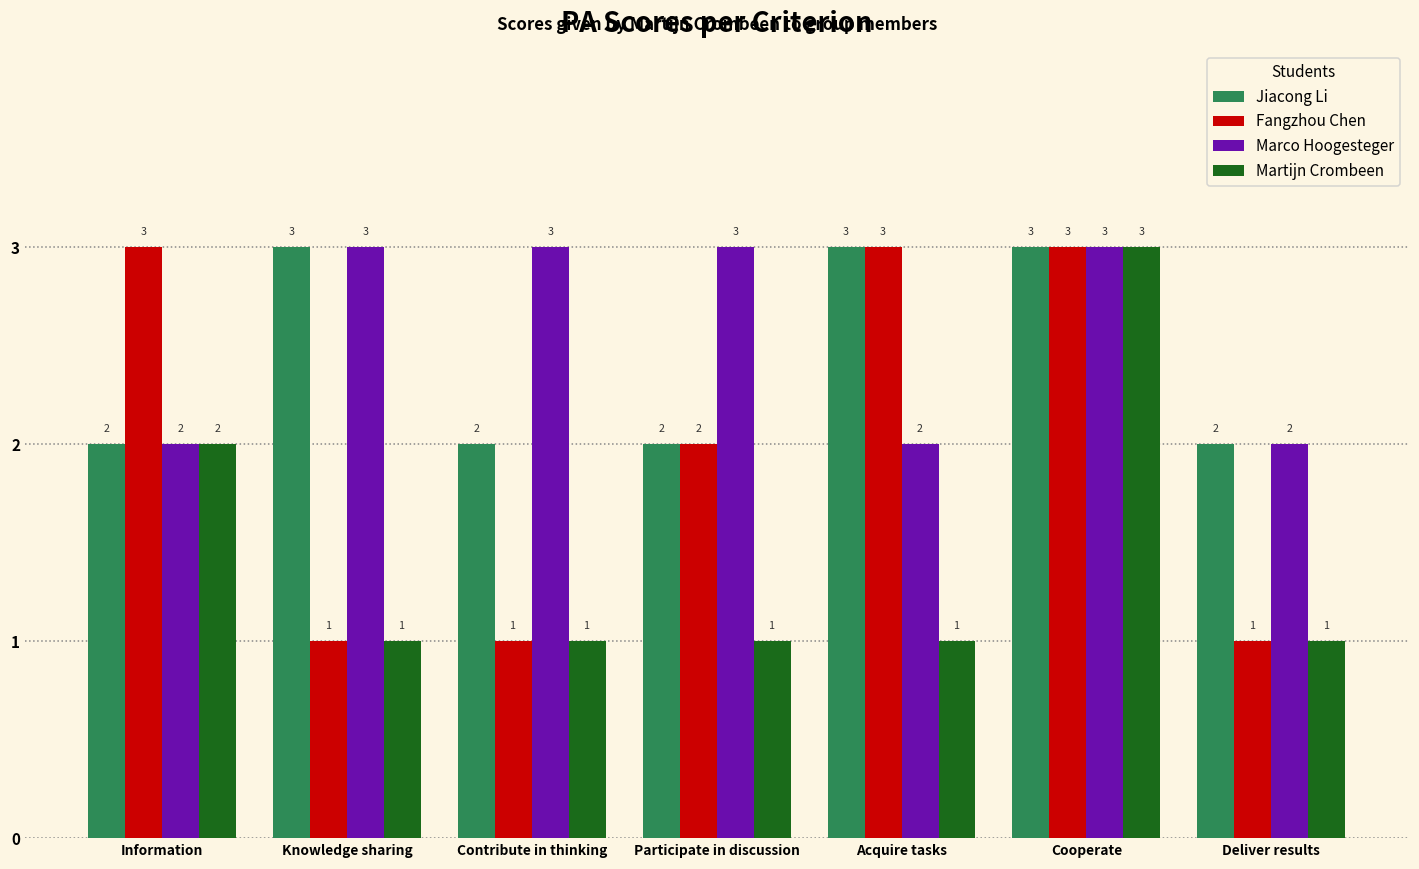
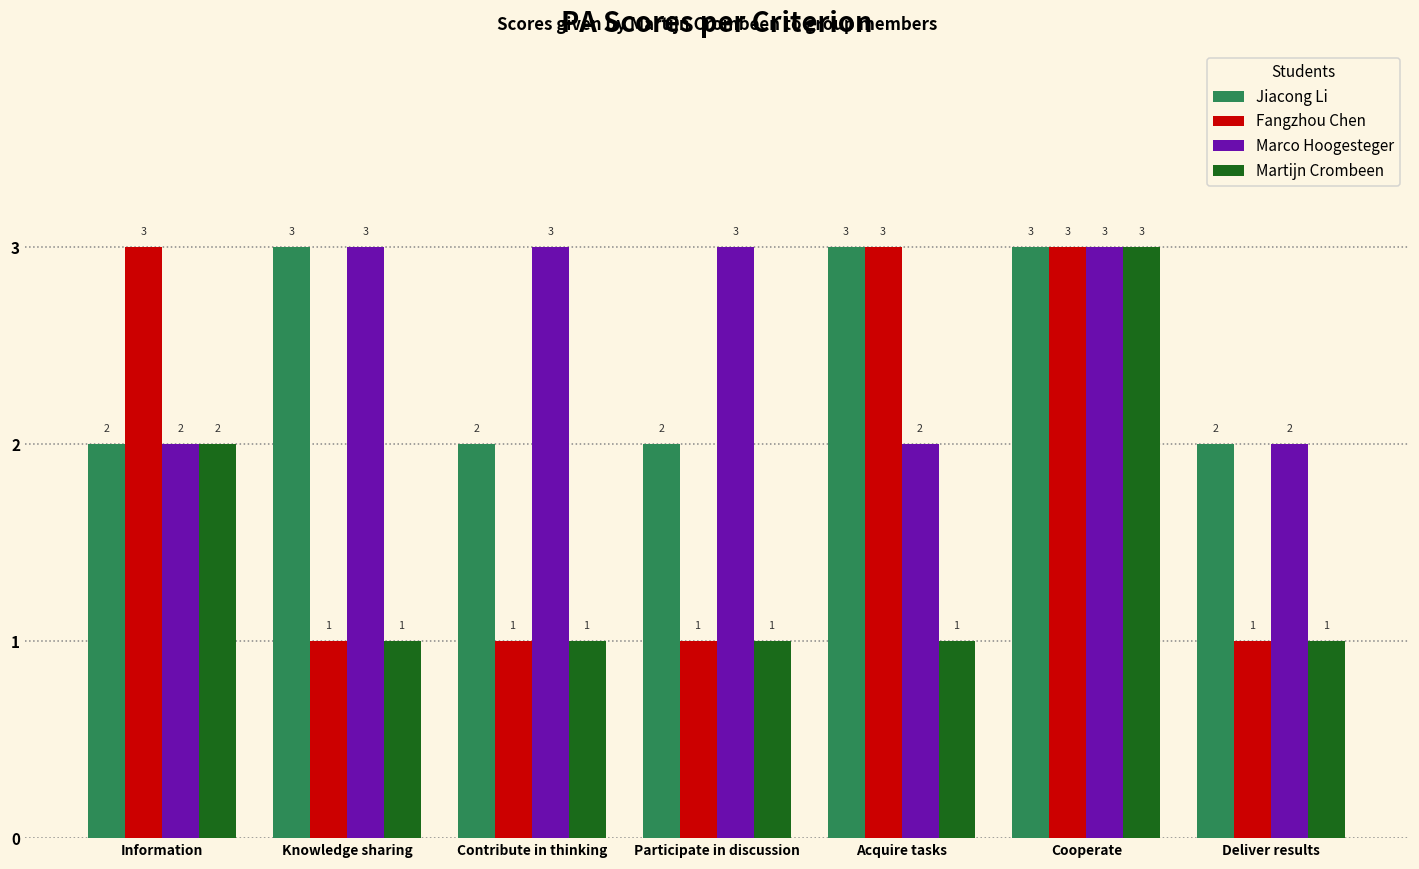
  {
    "Jiacong Li": {
      "Information": 2,
      "Knowledge sharing": 3,
      "Contribute in thinking": 2,
      "Participate in discussion": 2,
      "Acquire tasks": 3,
      "Cooperate": 3,
      "Deliver results": 2
    },
    "Fangzhou Chen": {
      "Information": 3,
      "Knowledge sharing": 1,
      "Contribute in thinking": 1,
-     "Participate in discussion": 2,
+     "Participate in discussion": 1,
      "Acquire tasks": 3,
      "Cooperate": 3,
      "Deliver results": 1
    },
    "Marco Hoogesteger": {
      "Information": 2,
      "Knowledge sharing": 3,
      "Contribute in thinking": 3,
      "Participate in discussion": 3,
      "Acquire tasks": 2,
      "Cooperate": 3,
      "Deliver results": 2
    },
    "Martijn Crombeen": {
      "Information": 2,
      "Knowledge sharing": 1,
      "Contribute in thinking": 1,
      "Participate in discussion": 1,
      "Acquire tasks": 1,
      "Cooperate": 3,
      "Deliver results": 1
    }
  }
